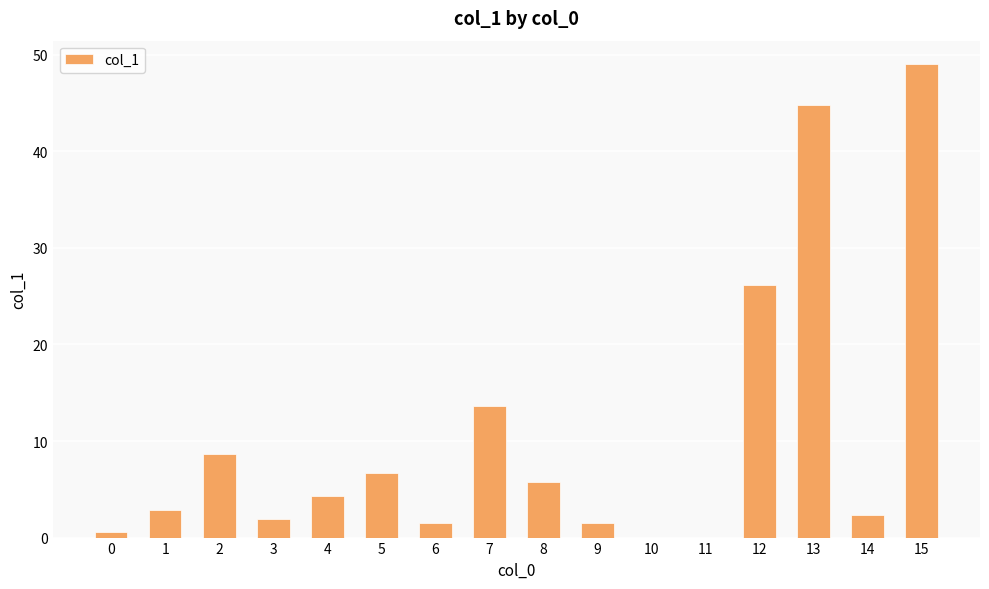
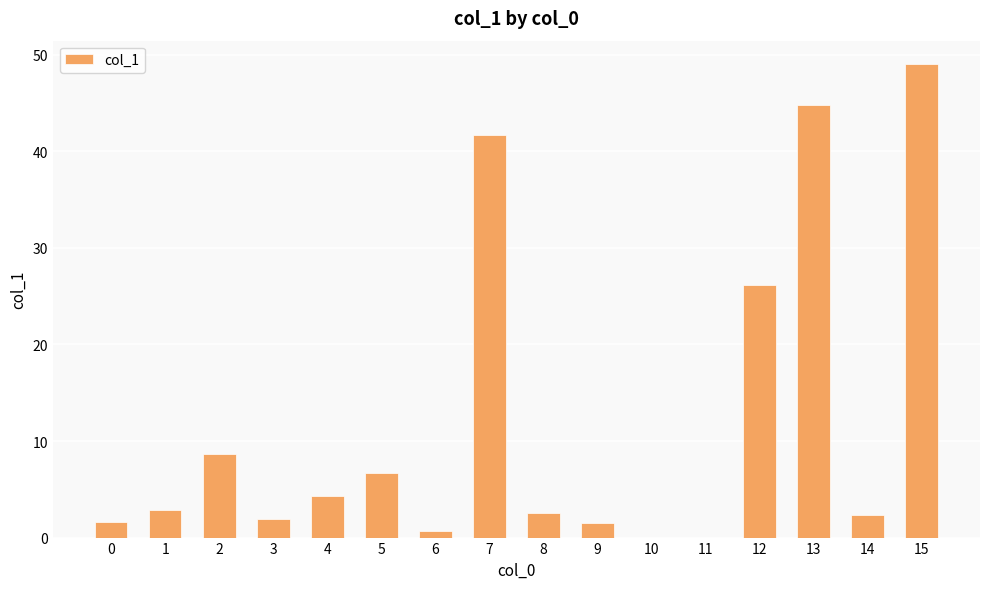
  {
-   "0": 1,
+   "0": 2,
    "1": 3,
    "2": 9,
    "3": 2,
    "4": 4,
    "5": 7,
-   "6": 2,
-   "7": 14,
-   "8": 6,
+   "6": 1,
+   "7": 42,
+   "8": 3,
    "9": 2,
    "12": 26,
    "13": 45,
    "14": 2,
    "15": 49
  }
